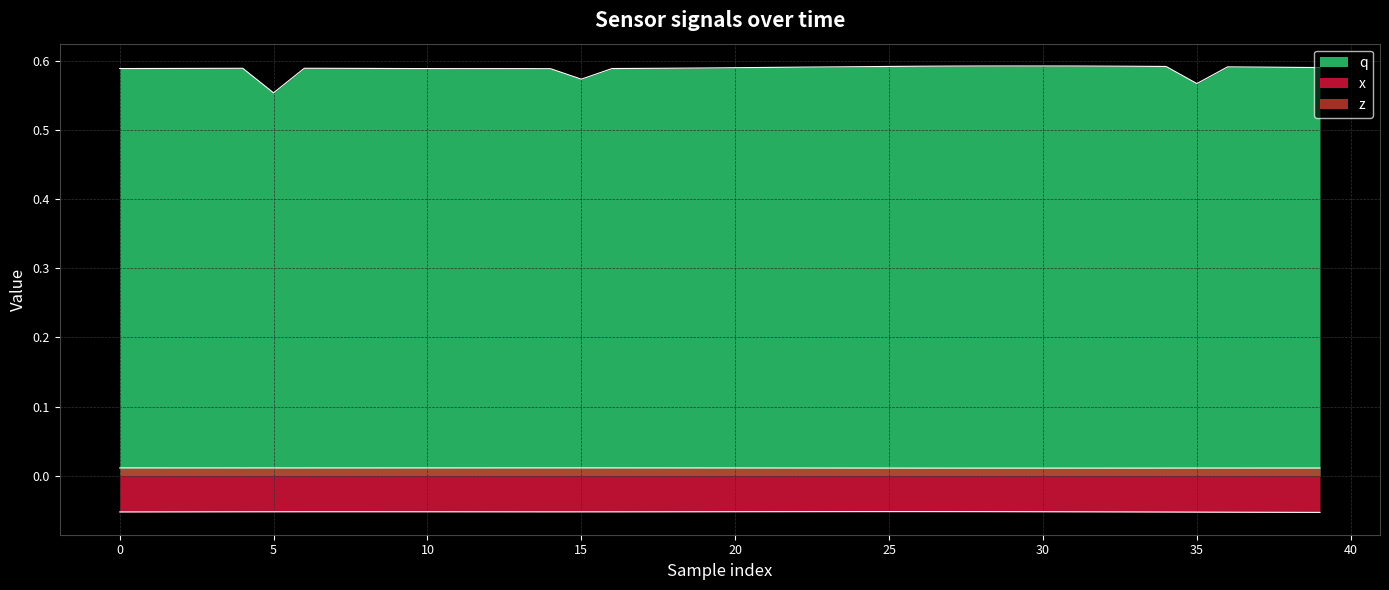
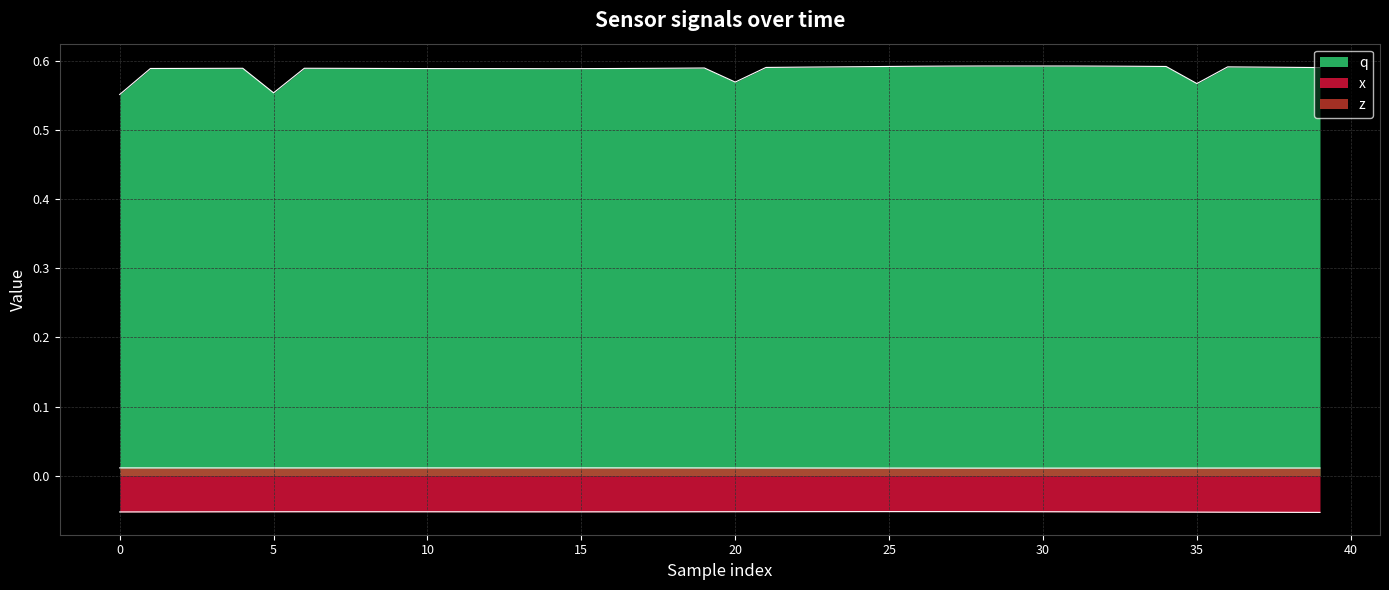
  {
    "q": {
-     "0": 0.59,
+     "0": 0.55,
      "5": 0.55,
      "10": 0.59,
-     "15": 0.57,
-     "20": 0.59,
+     "15": 0.59,
+     "20": 0.57,
      "25": 0.59,
      "30": 0.59,
      "35": 0.57
    }
  }
